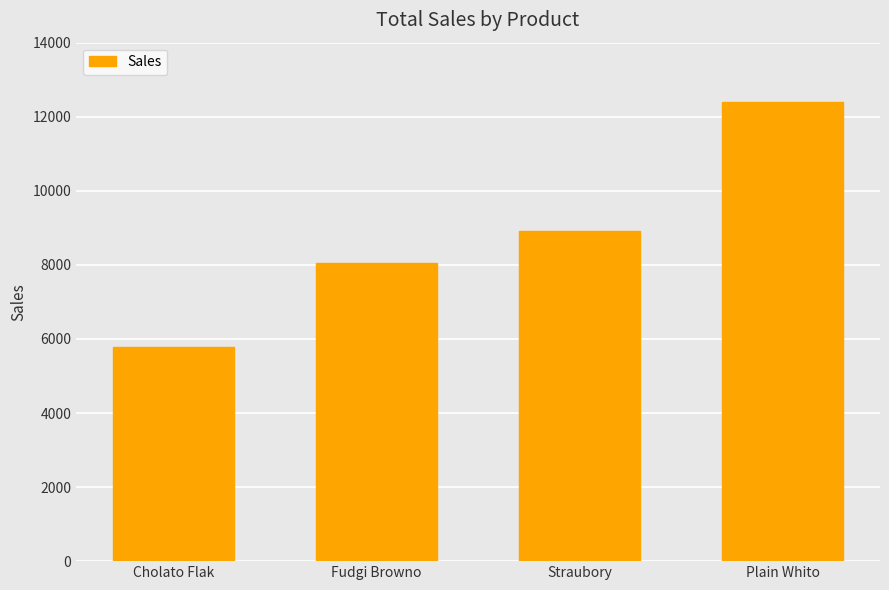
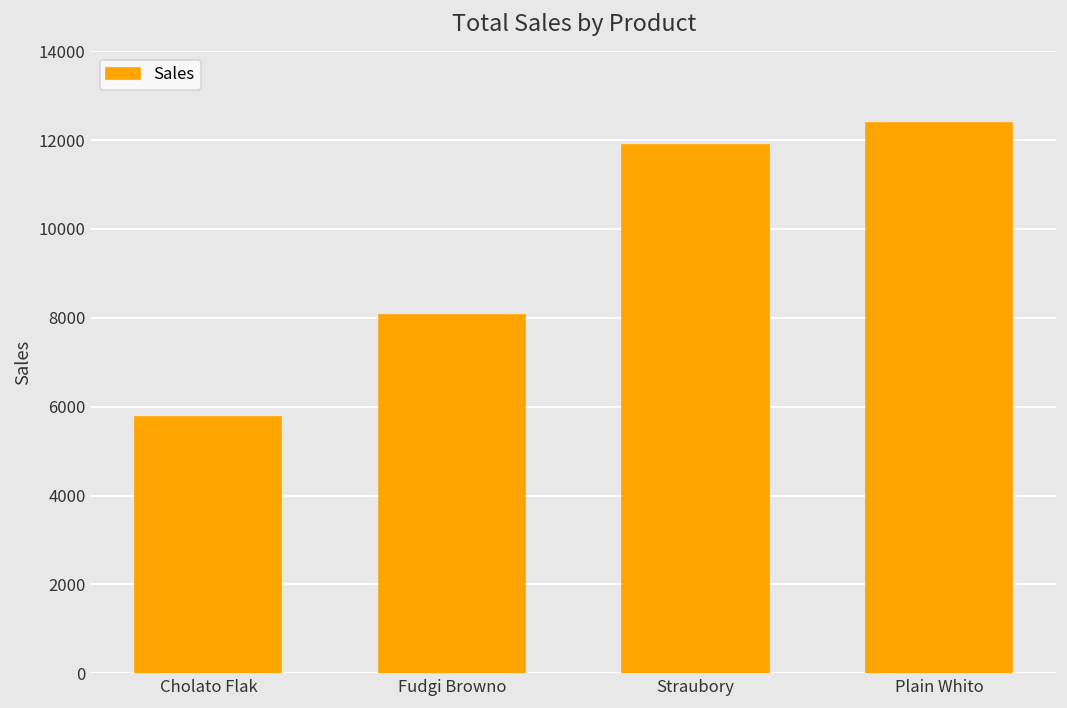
  {
    "Cholato Flak": 5800,
    "Fudgi Browno": 8100,
-   "Straubory": 8900,
+   "Straubory": 11900,
    "Plain Whito": 12400
  }
